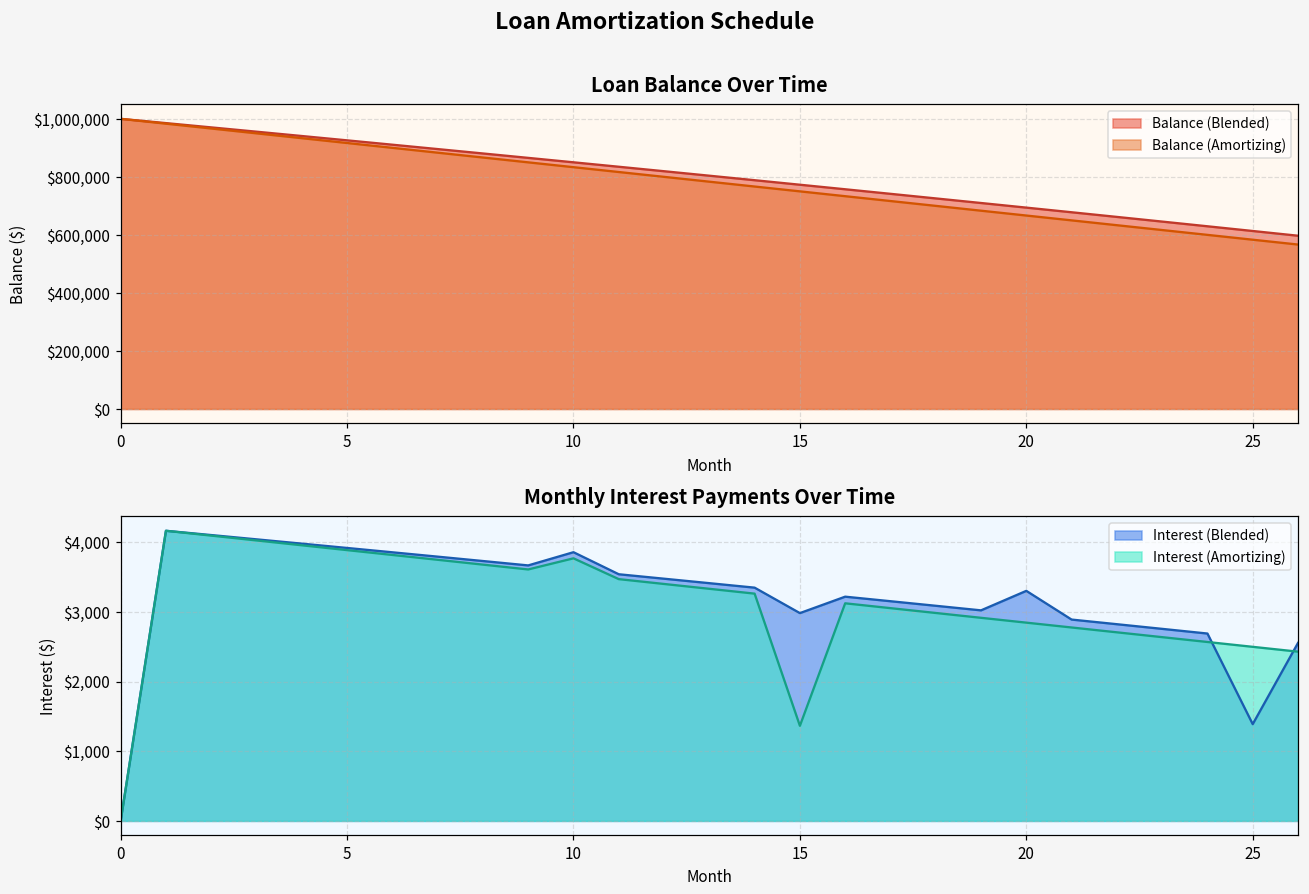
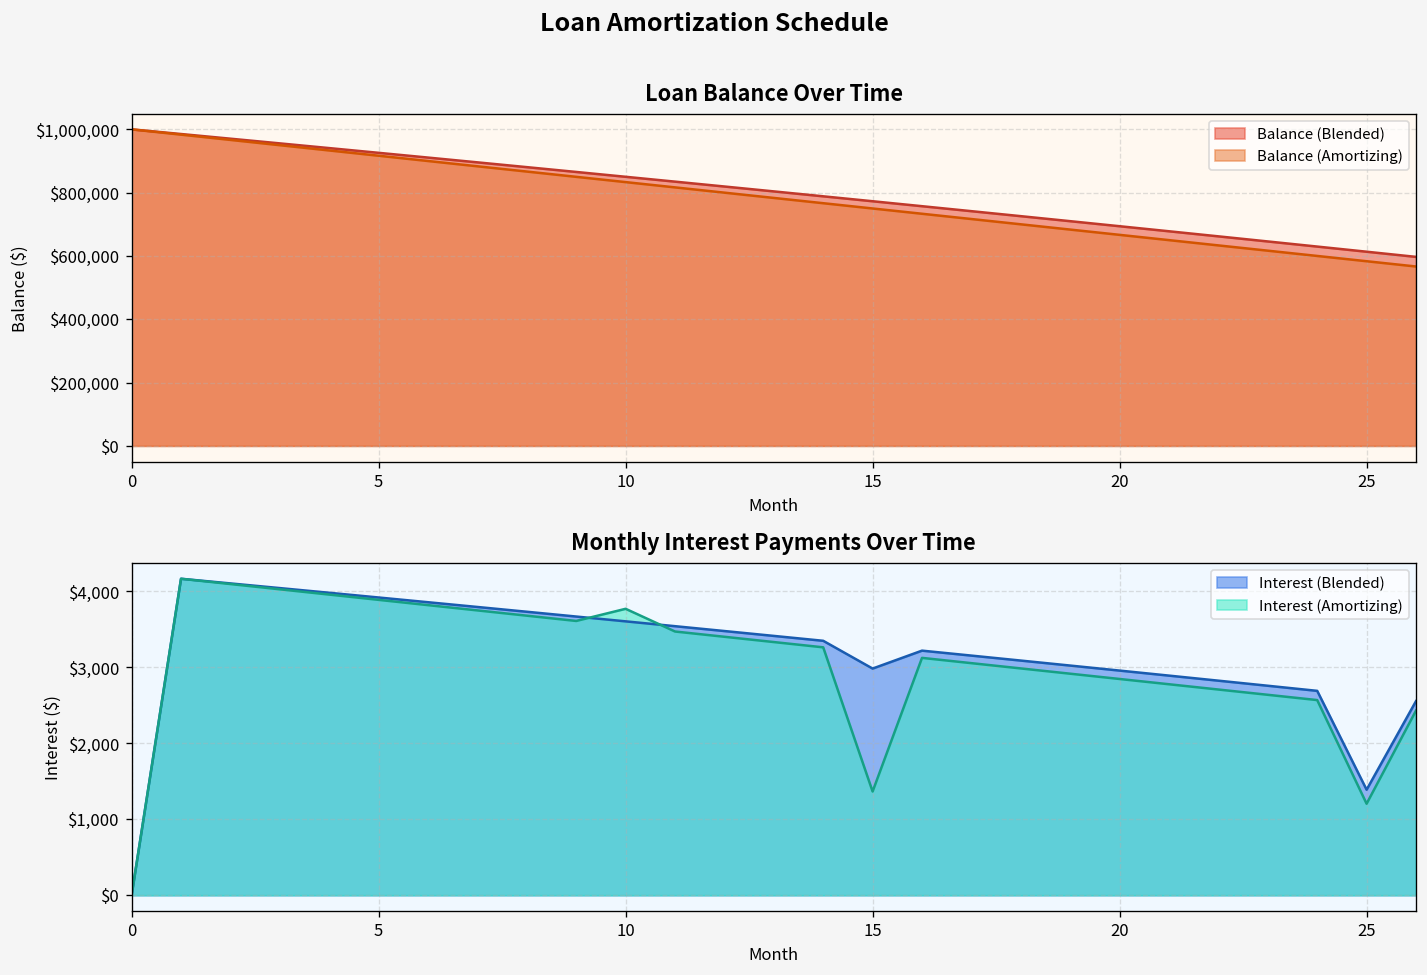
  {
    "Monthly Interest Payments Over Time": {
      "Interest (Blended)": {
-       "10": "$3,900",
+       "10": "$3,600",
        "15": "$3,000",
-       "20": "$3,300",
+       "20": "$3,000",
        "25": "$1,400"
      },
      "Interest (Amortizing)": {
        "10": "$3,800",
        "15": "$1,400",
        "20": "$2,800",
-       "25": "$2,500"
+       "25": "$1,200"
      }
    }
  }
